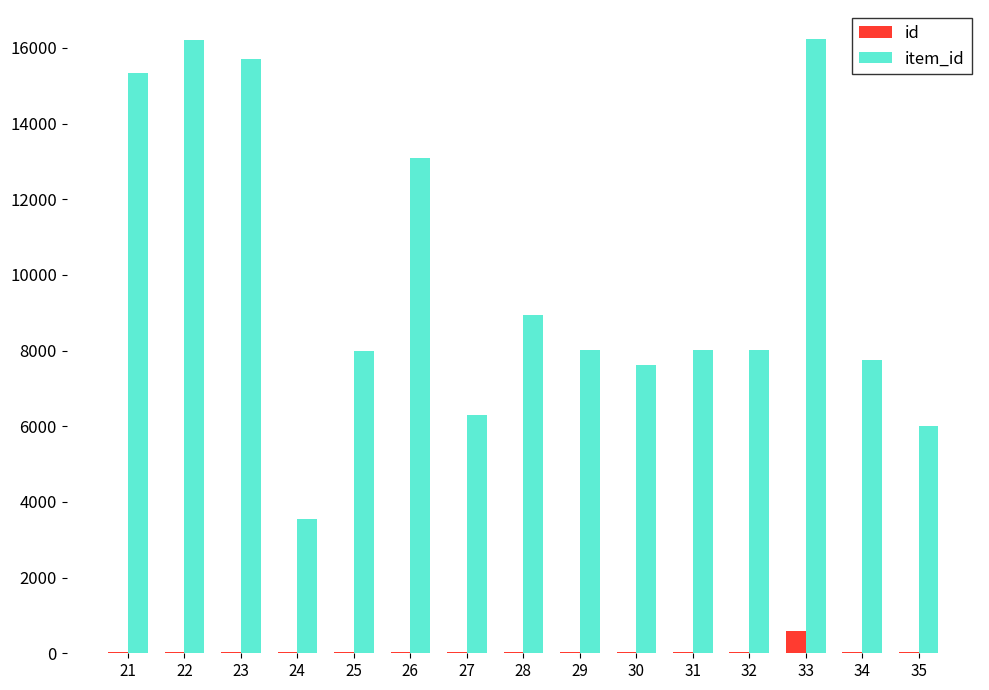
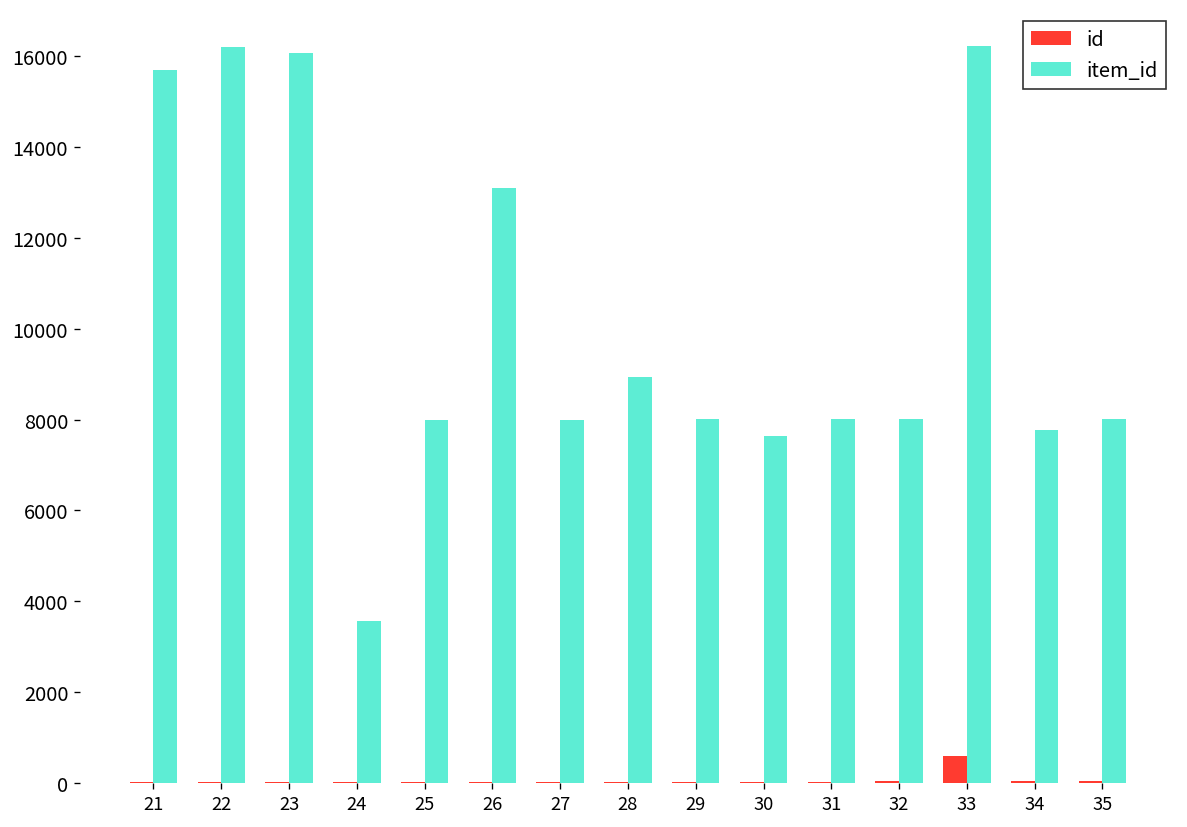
  {
    "id": {
      "33": 600
    },
    "item_id": {
-     "21": 15300,
+     "21": 15700,
      "22": 16200,
-     "23": 15700,
+     "23": 16100,
      "24": 3600,
      "25": 8000,
      "26": 13100,
-     "27": 6300,
+     "27": 8000,
      "28": 8900,
      "29": 8000,
      "30": 7600,
      "31": 8000,
      "32": 8000,
      "33": 16200,
      "34": 7800,
-     "35": 6000
+     "35": 8000
    }
  }
